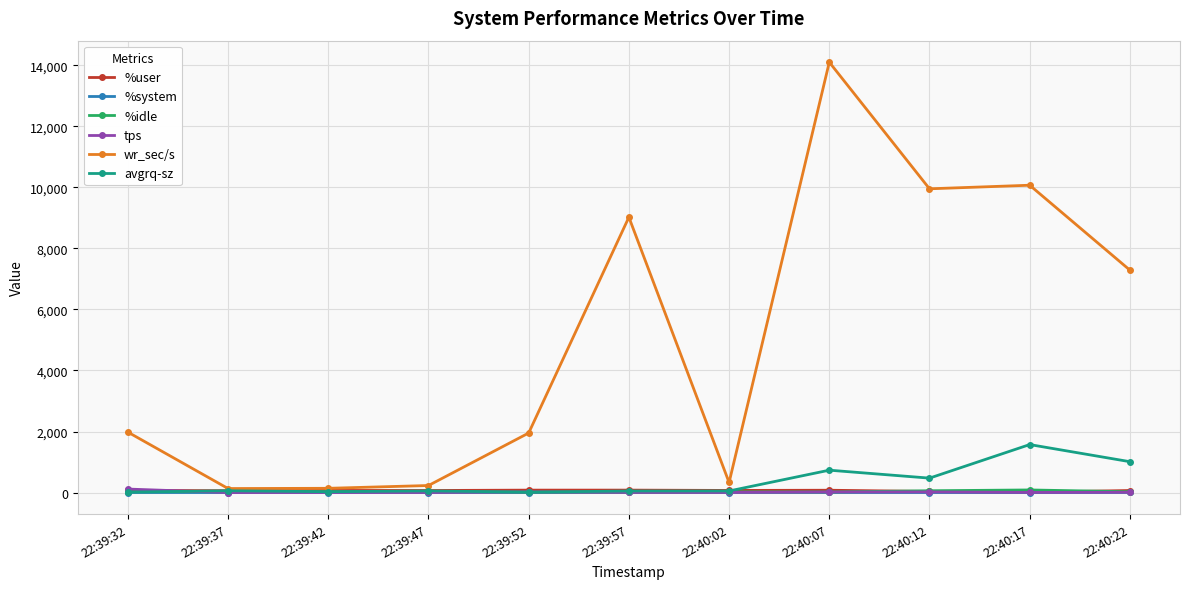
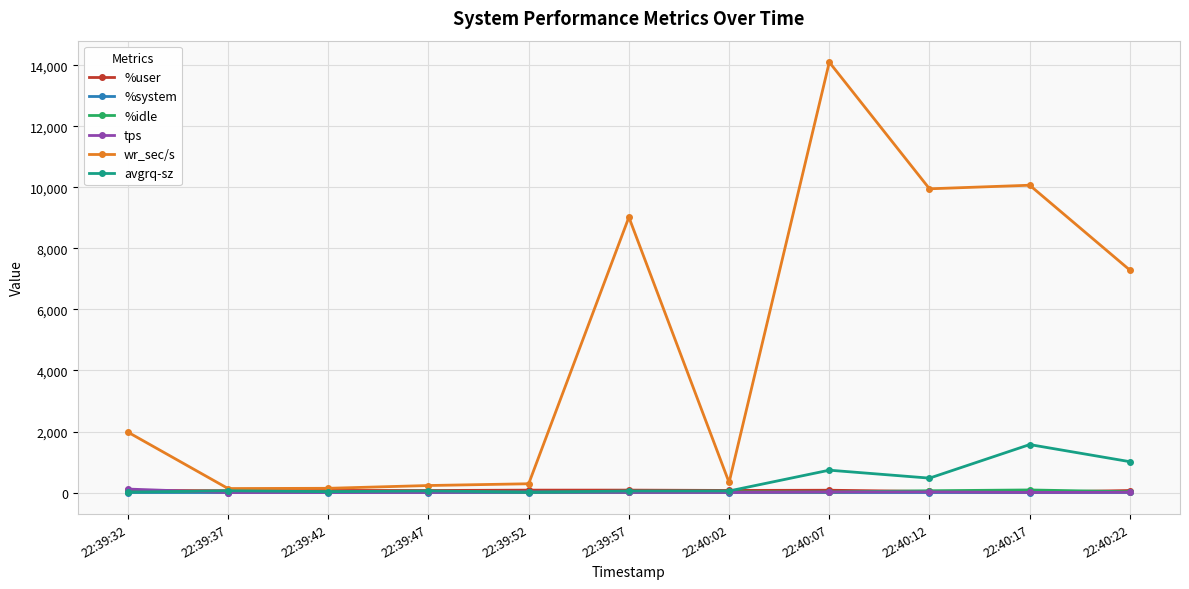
  {
    "wr_sec/s": {
      "22:39:32": "2,000",
      "22:39:47": "200",
-     "22:39:52": "2,000",
+     "22:39:52": "300",
      "22:39:57": "9,000",
      "22:40:02": "300",
      "22:40:07": "14,100",
      "22:40:12": "10,000",
      "22:40:17": "10,100",
      "22:40:22": "7,300"
    }
  }
